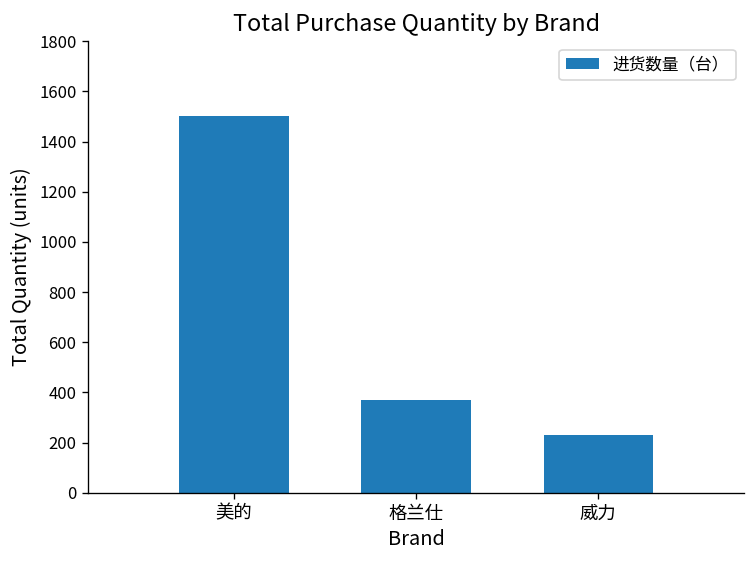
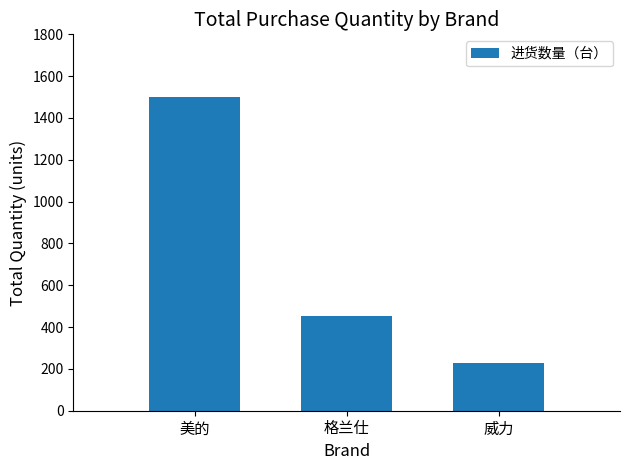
  {
    "美的": 1500,
-   "格兰仕": 370,
+   "格兰仕": 450,
    "威力": 230
  }
